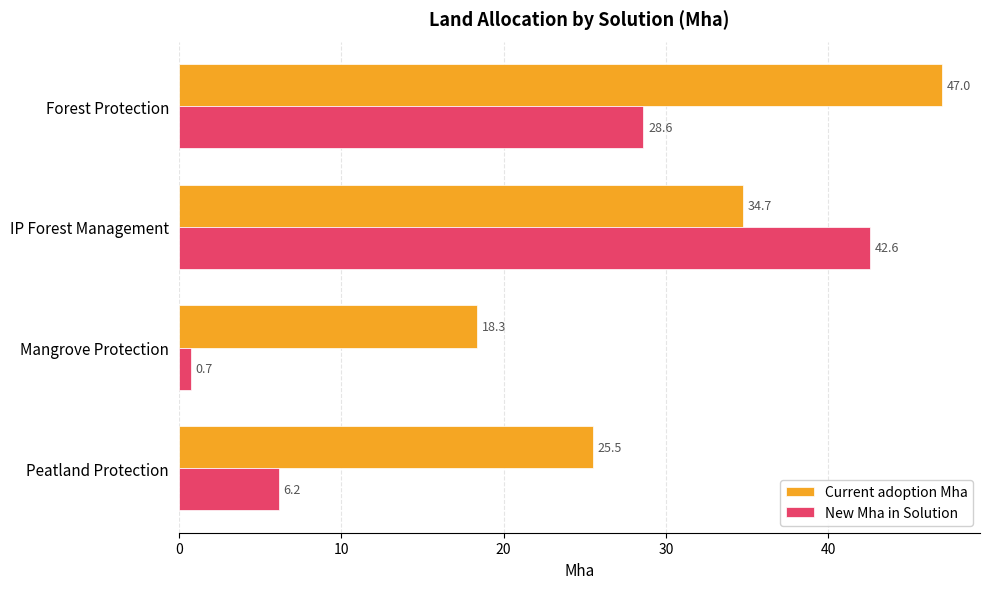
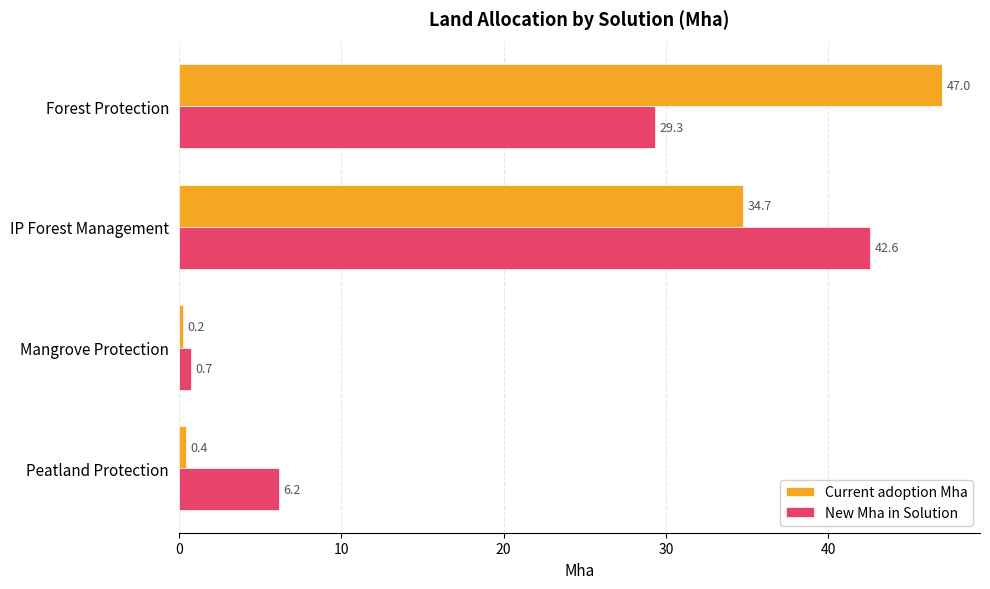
  {
    "Current adoption Mha": {
      "Forest Protection": 47.0,
      "IP Forest Management": 34.7,
-     "Mangrove Protection": 18.3,
-     "Peatland Protection": 25.5
+     "Mangrove Protection": 0.2,
+     "Peatland Protection": 0.4
    },
    "New Mha in Solution": {
-     "Forest Protection": 28.6,
+     "Forest Protection": 29.3,
      "IP Forest Management": 42.6,
      "Mangrove Protection": 0.7,
      "Peatland Protection": 6.2
    }
  }
